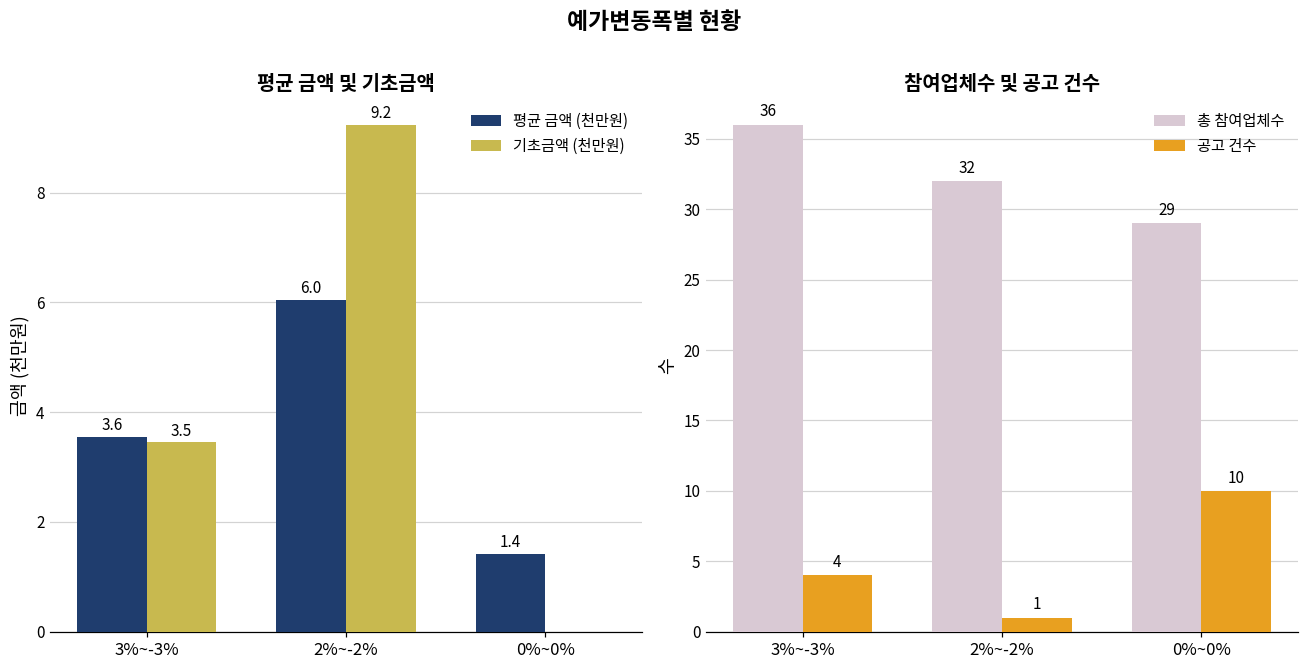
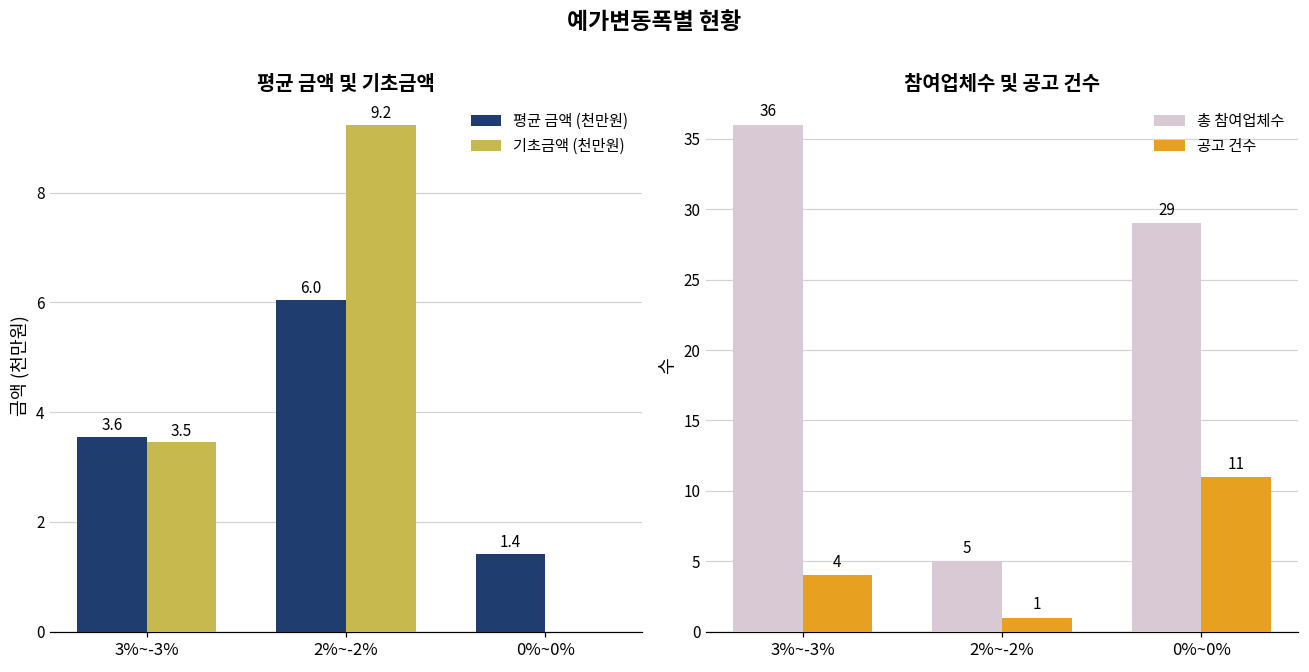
  {
    "평균 금액 및 기초금액": {
      "평균 금액 (천만원)": {
        "3%~-3%": 3.6,
        "2%~-2%": 6.0,
        "0%~0%": 1.4
      },
      "기초금액 (천만원)": {
        "3%~-3%": 3.5,
        "2%~-2%": 9.2
      }
    },
    "참여업체수 및 공고 건수": {
      "총 참여업체수": {
        "3%~-3%": 36,
-       "2%~-2%": 32,
+       "2%~-2%": 5,
        "0%~0%": 29
      },
      "공고 건수": {
        "3%~-3%": 4,
        "2%~-2%": 1,
-       "0%~0%": 10
+       "0%~0%": 11
      }
    }
  }
